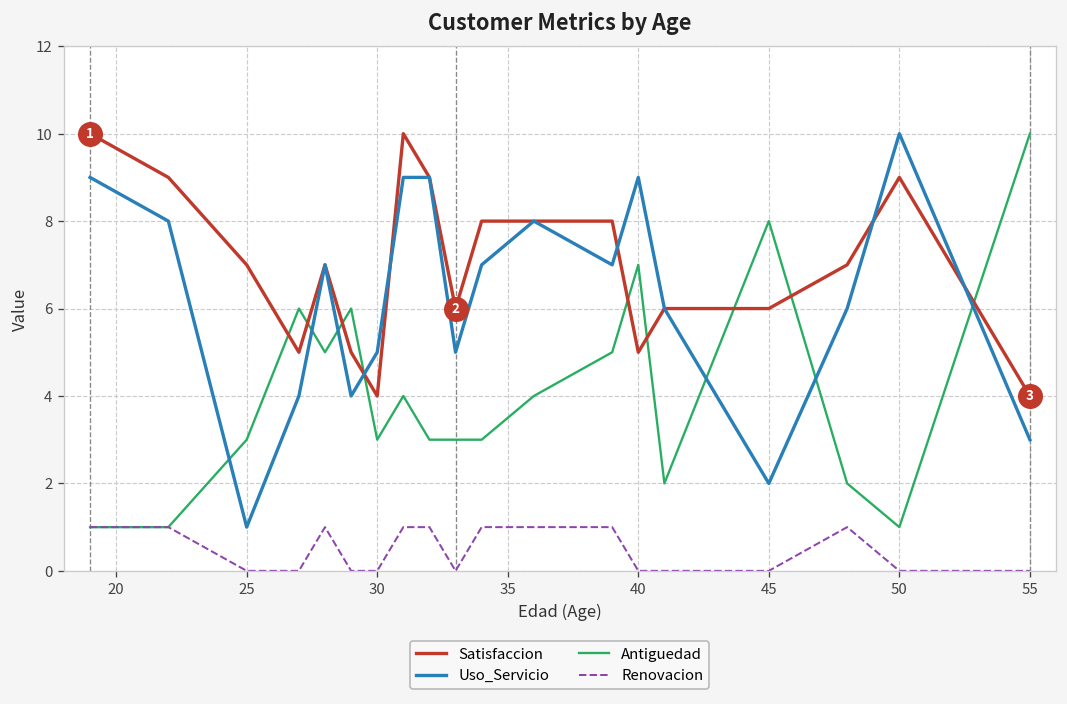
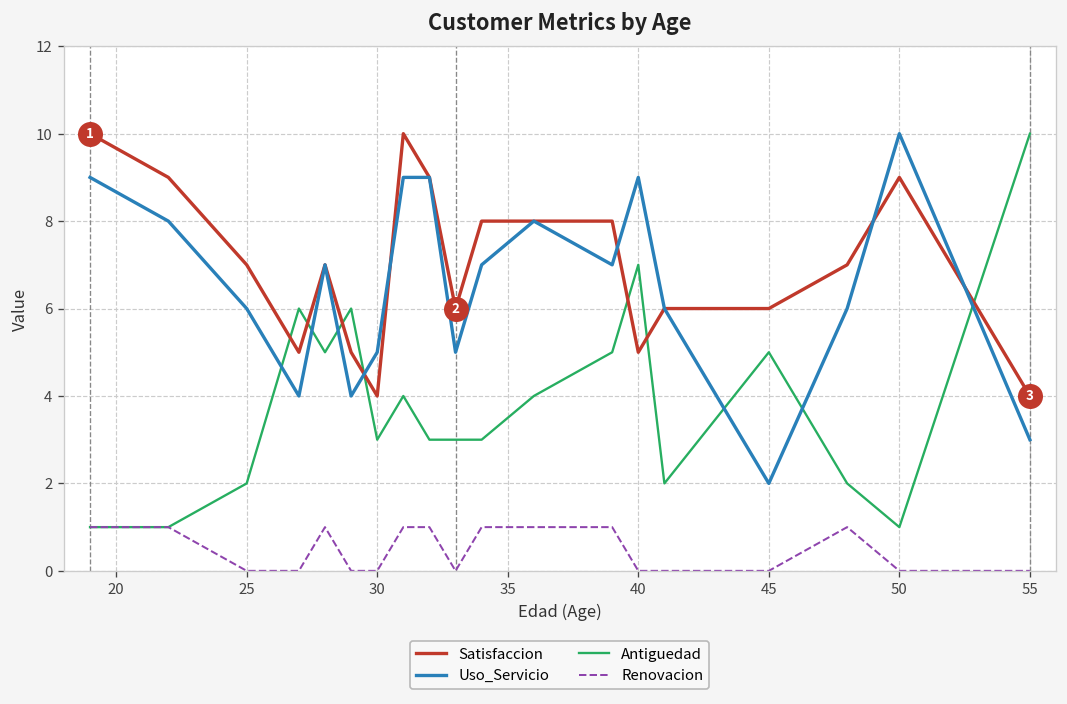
  {
    "Uso_Servicio": {
-     "25": 1,
+     "25": 6,
      "30": 5,
      "40": 9,
      "45": 2,
      "50": 10
    },
    "Antiguedad": {
-     "25": 3,
+     "25": 2,
      "30": 3,
      "40": 7,
-     "45": 8,
+     "45": 5,
      "50": 1,
      "55": 10
    },
    "Renovacion": {
      "25": 0,
      "30": 0,
      "40": 0,
      "45": 0,
      "50": 0,
      "55": 0
    }
  }
